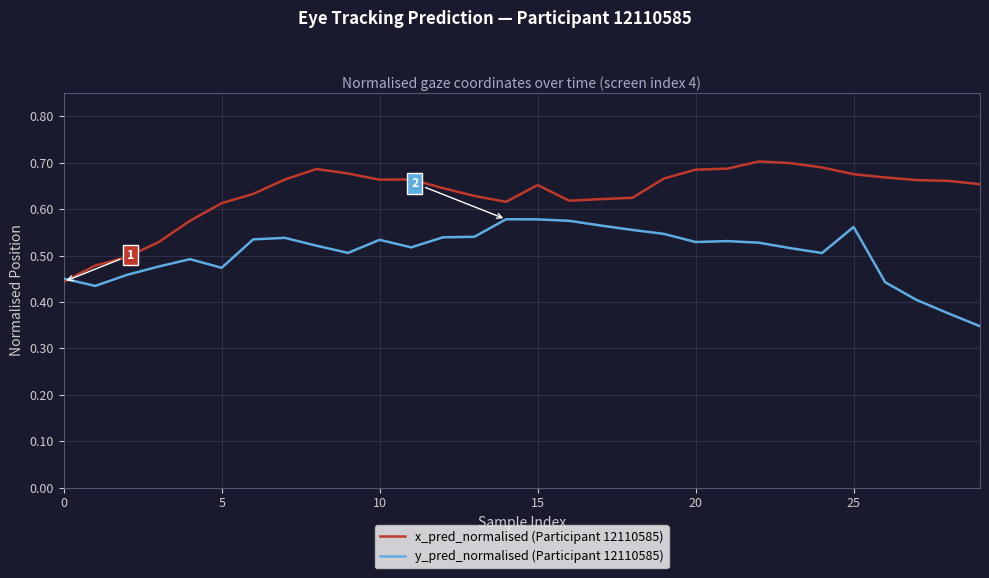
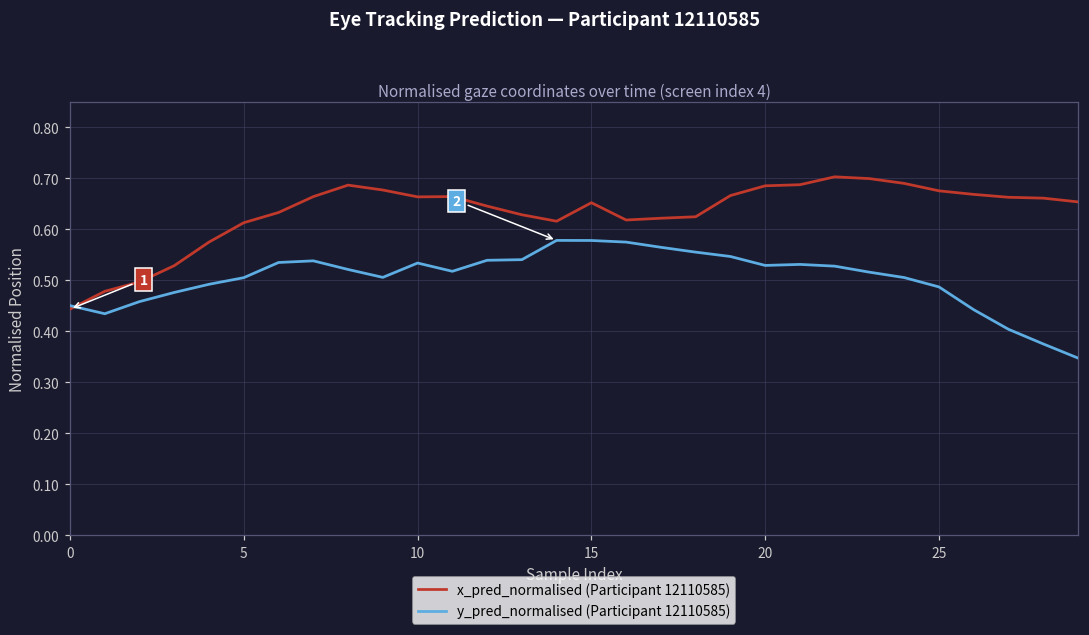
  {
    "x_pred_normalised (Participant 12110585)": {
      "0": 0.44,
      "5": 0.61,
      "10": 0.66,
      "15": 0.65,
      "20": 0.69,
      "25": 0.68
    },
    "y_pred_normalised (Participant 12110585)": {
      "0": 0.45,
-     "5": 0.47,
+     "5": 0.51,
      "10": 0.53,
      "15": 0.58,
      "20": 0.53,
-     "25": 0.56
+     "25": 0.49
    }
  }
